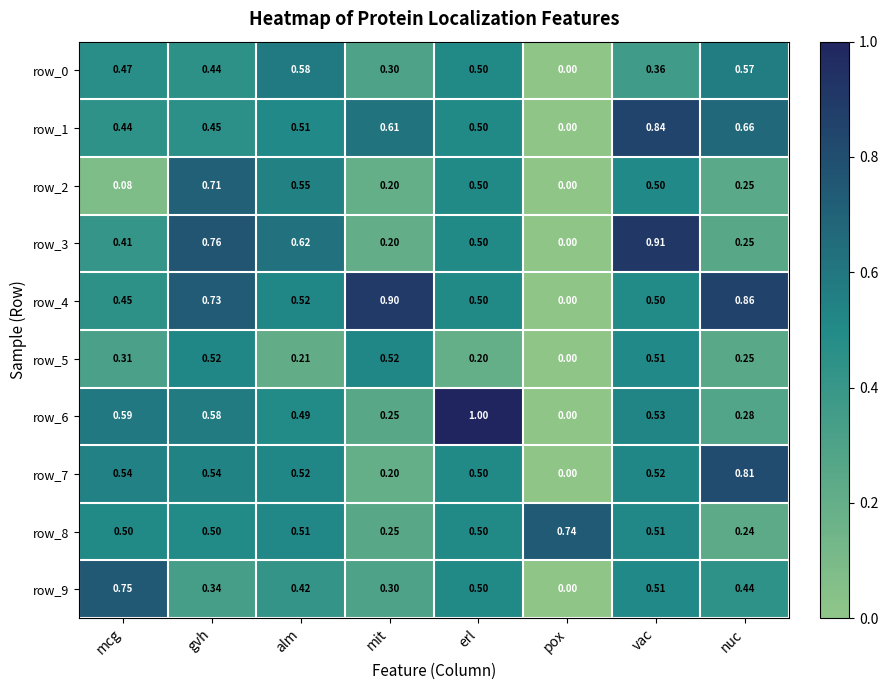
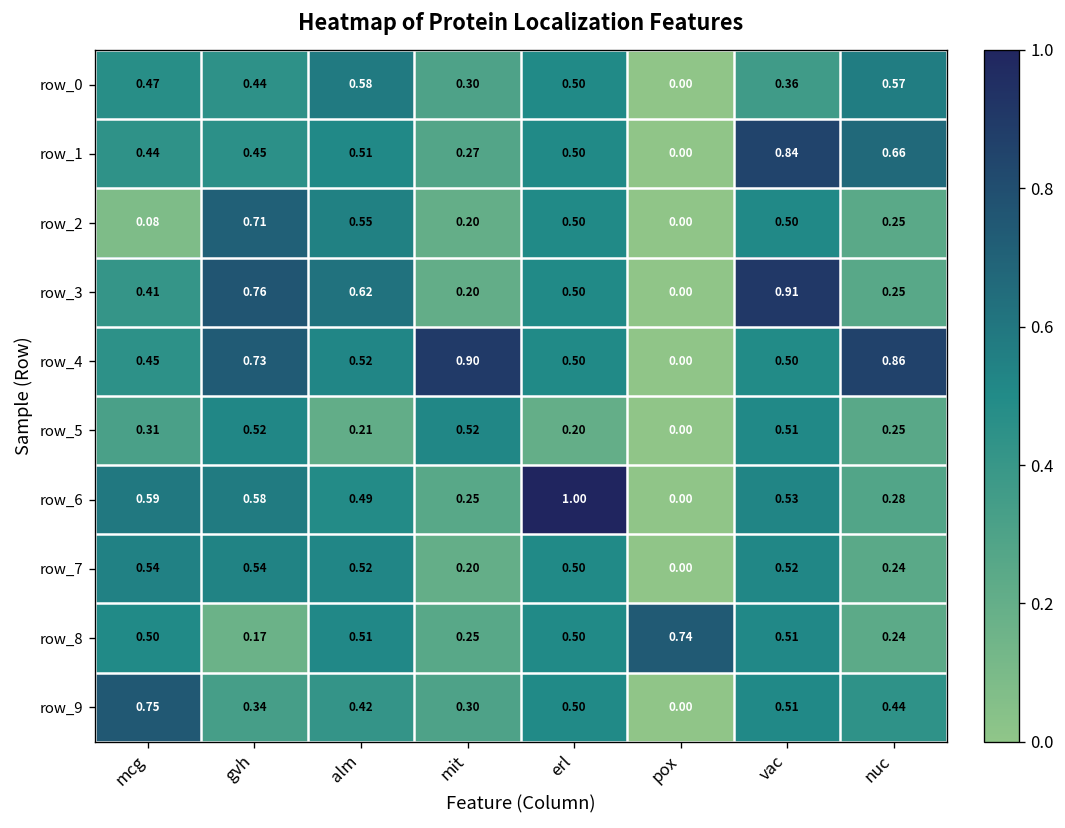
  {
    "row_0": {
      "mcg": 0.47,
      "gvh": 0.44,
      "alm": 0.58,
      "mit": 0.30,
      "erl": 0.50,
      "pox": 0.00,
      "vac": 0.36,
      "nuc": 0.57
    },
    "row_1": {
      "mcg": 0.44,
      "gvh": 0.45,
      "alm": 0.51,
-     "mit": 0.61,
+     "mit": 0.27,
      "erl": 0.50,
      "pox": 0.00,
      "vac": 0.84,
      "nuc": 0.66
    },
    "row_2": {
      "mcg": 0.08,
      "gvh": 0.71,
      "alm": 0.55,
      "mit": 0.20,
      "erl": 0.50,
      "pox": 0.00,
      "vac": 0.50,
      "nuc": 0.25
    },
    "row_3": {
      "mcg": 0.41,
      "gvh": 0.76,
      "alm": 0.62,
      "mit": 0.20,
      "erl": 0.50,
      "pox": 0.00,
      "vac": 0.91,
      "nuc": 0.25
    },
    "row_4": {
      "mcg": 0.45,
      "gvh": 0.73,
      "alm": 0.52,
      "mit": 0.90,
      "erl": 0.50,
      "pox": 0.00,
      "vac": 0.50,
      "nuc": 0.86
    },
    "row_5": {
      "mcg": 0.31,
      "gvh": 0.52,
      "alm": 0.21,
      "mit": 0.52,
      "erl": 0.20,
      "pox": 0.00,
      "vac": 0.51,
      "nuc": 0.25
    },
    "row_6": {
      "mcg": 0.59,
      "gvh": 0.58,
      "alm": 0.49,
      "mit": 0.25,
      "erl": 1.00,
      "pox": 0.00,
      "vac": 0.53,
      "nuc": 0.28
    },
    "row_7": {
      "mcg": 0.54,
      "gvh": 0.54,
      "alm": 0.52,
      "mit": 0.20,
      "erl": 0.50,
      "pox": 0.00,
      "vac": 0.52,
-     "nuc": 0.81
+     "nuc": 0.24
    },
    "row_8": {
      "mcg": 0.50,
-     "gvh": 0.50,
+     "gvh": 0.17,
      "alm": 0.51,
      "mit": 0.25,
      "erl": 0.50,
      "pox": 0.74,
      "vac": 0.51,
      "nuc": 0.24
    },
    "row_9": {
      "mcg": 0.75,
      "gvh": 0.34,
      "alm": 0.42,
      "mit": 0.30,
      "erl": 0.50,
      "pox": 0.00,
      "vac": 0.51,
      "nuc": 0.44
    }
  }
